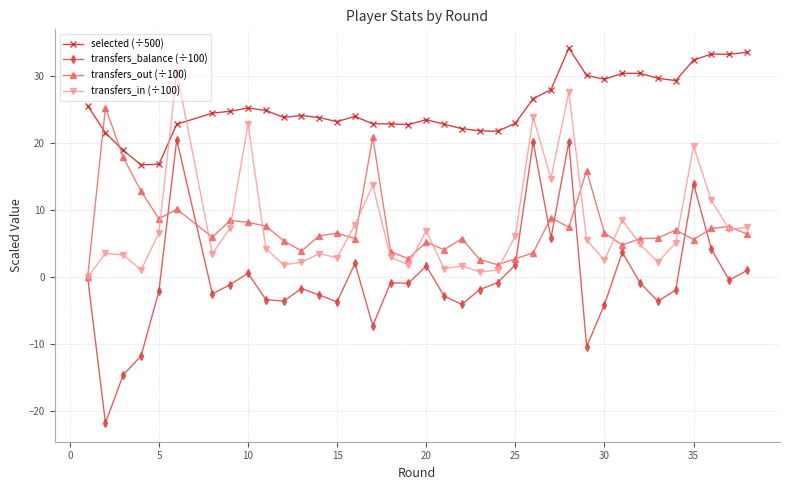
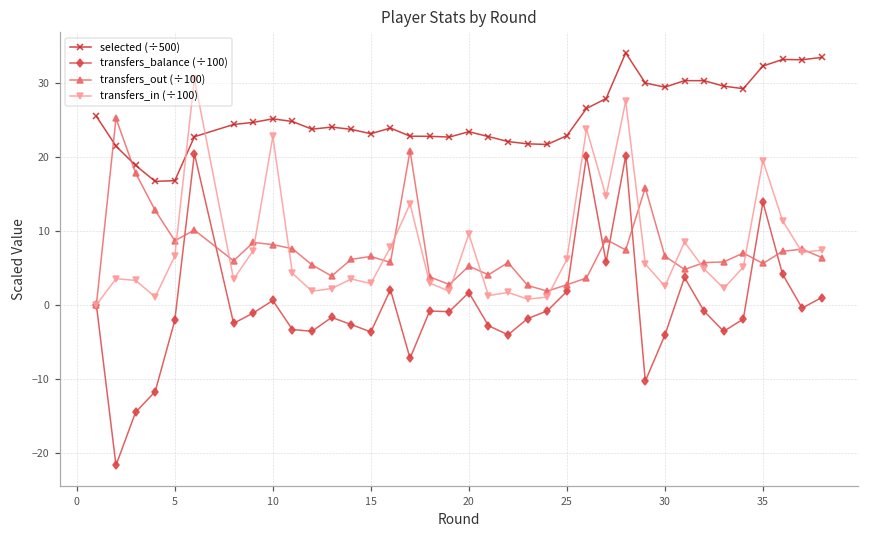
  {
    "transfers_in (÷100)": {
      "5": 7,
      "10": 23,
      "15": 3,
-     "20": 7,
+     "20": 10,
      "25": 6,
      "30": 3,
      "35": 20
    }
  }
